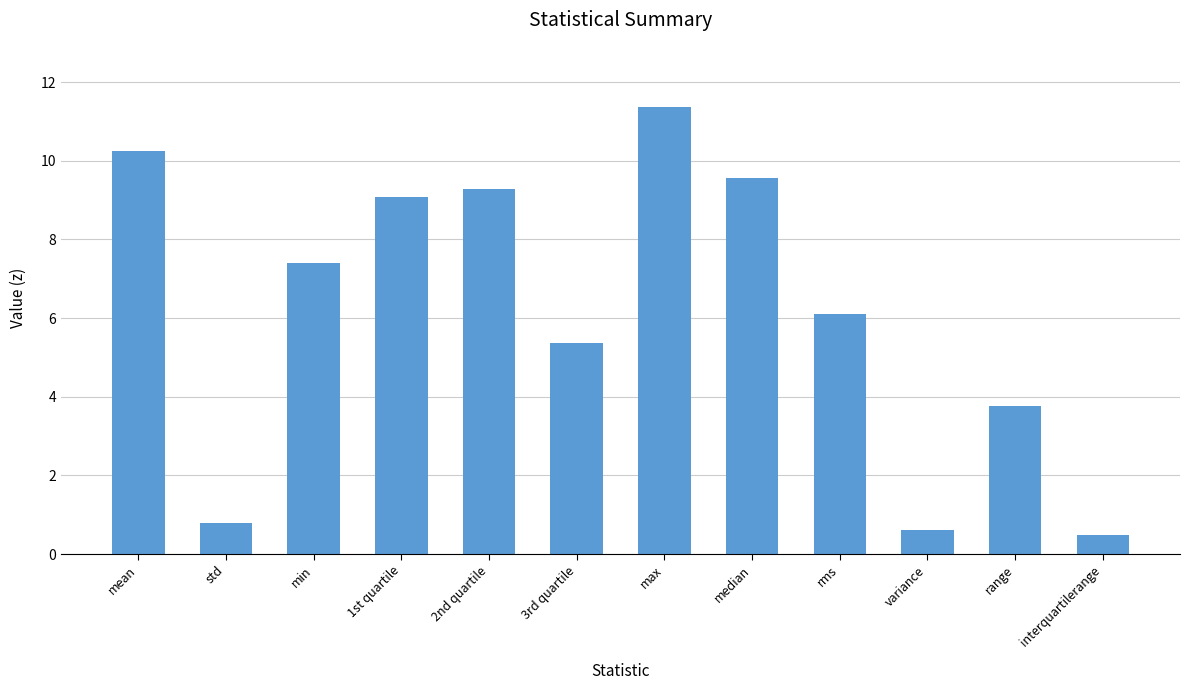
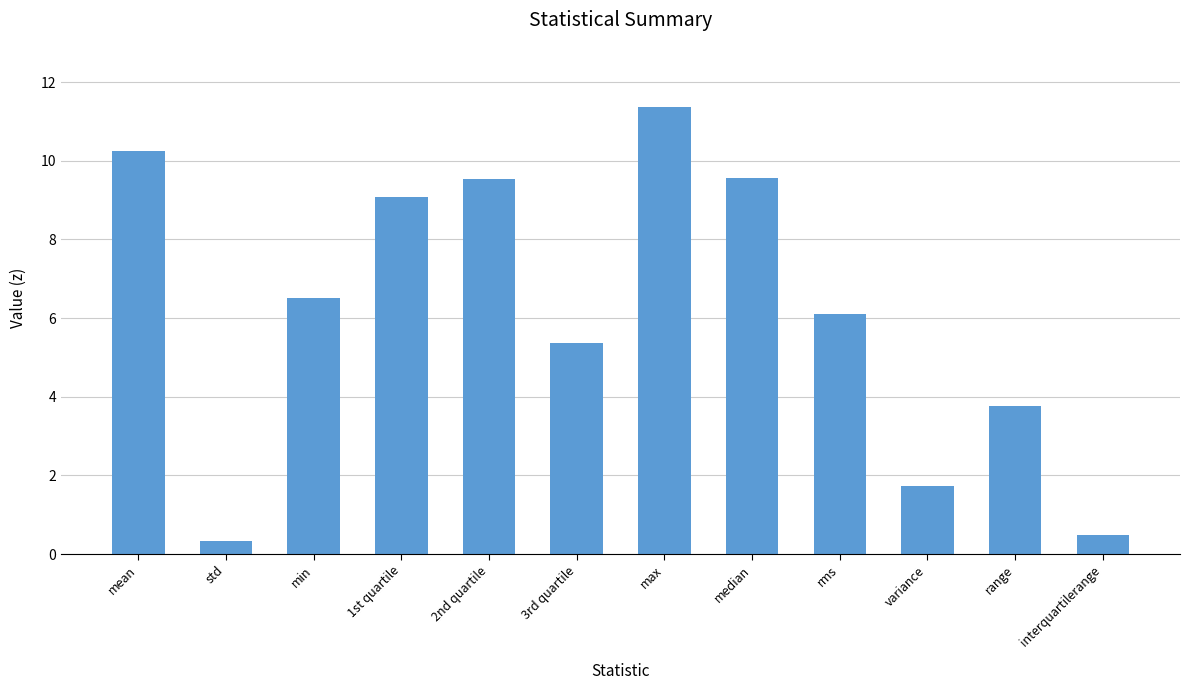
  {
    "mean": 10.2,
-   "std": 0.8,
-   "min": 7.4,
+   "std": 0.3,
+   "min": 6.5,
    "1st quartile": 9.1,
-   "2nd quartile": 9.3,
+   "2nd quartile": 9.5,
    "3rd quartile": 5.4,
    "max": 11.4,
    "median": 9.6,
    "rms": 6.1,
-   "variance": 0.6,
+   "variance": 1.7,
    "range": 3.8,
    "interquartilerange": 0.5
  }
